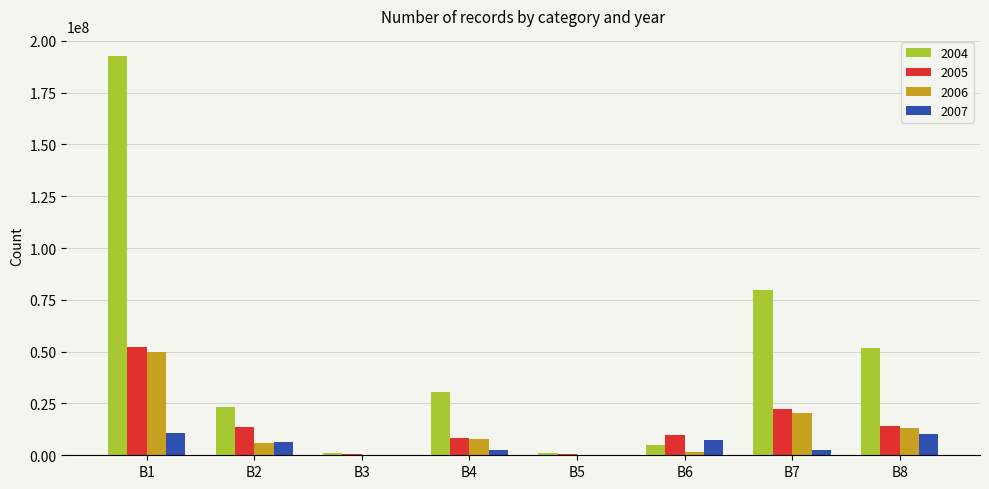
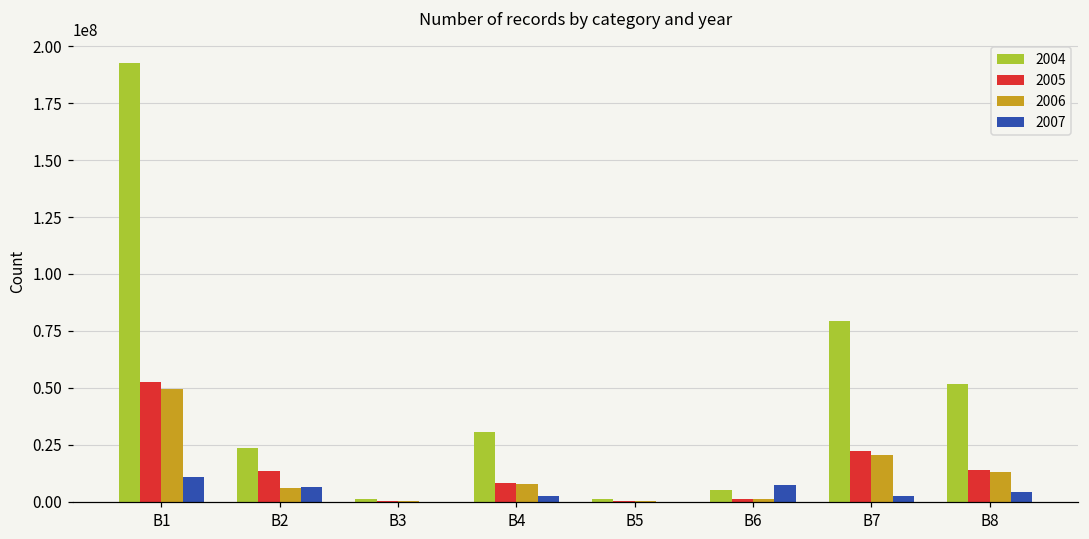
  {
    "2005": {
      "B1": 53000000,
      "B2": 13000000,
      "B4": 8000000,
-     "B6": 10000000,
+     "B6": 1000000,
      "B7": 22000000,
      "B8": 14000000
    },
    "2007": {
      "B1": 11000000,
      "B2": 7000000,
      "B4": 3000000,
      "B6": 8000000,
      "B7": 3000000,
-     "B8": 10000000
+     "B8": 4000000
    }
  }
